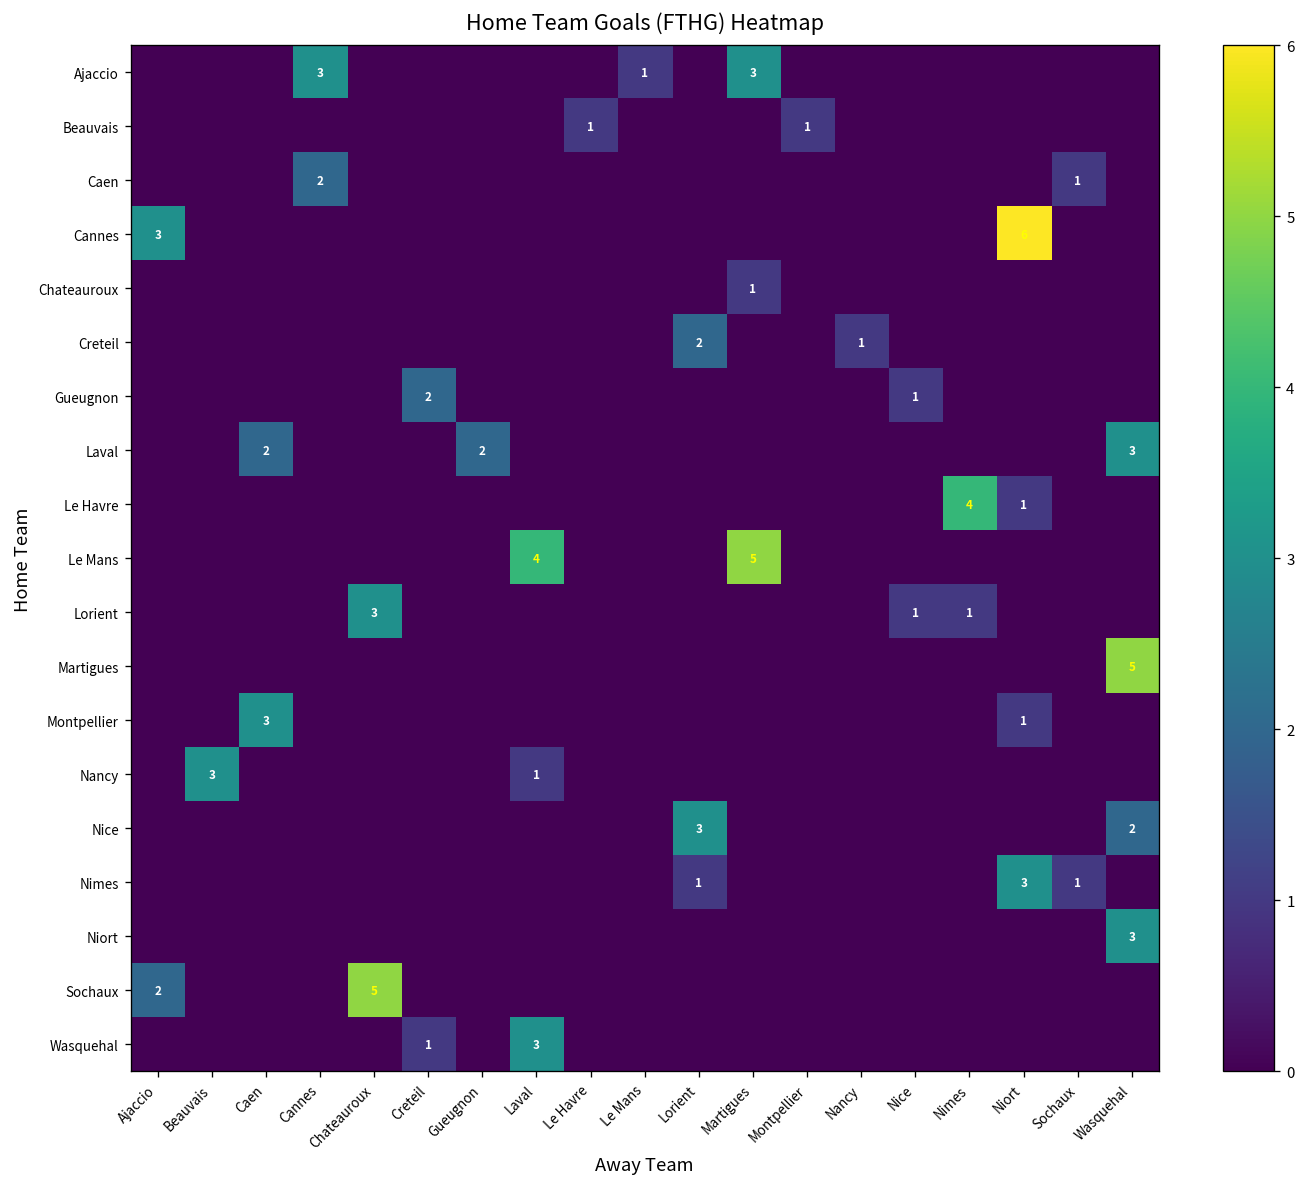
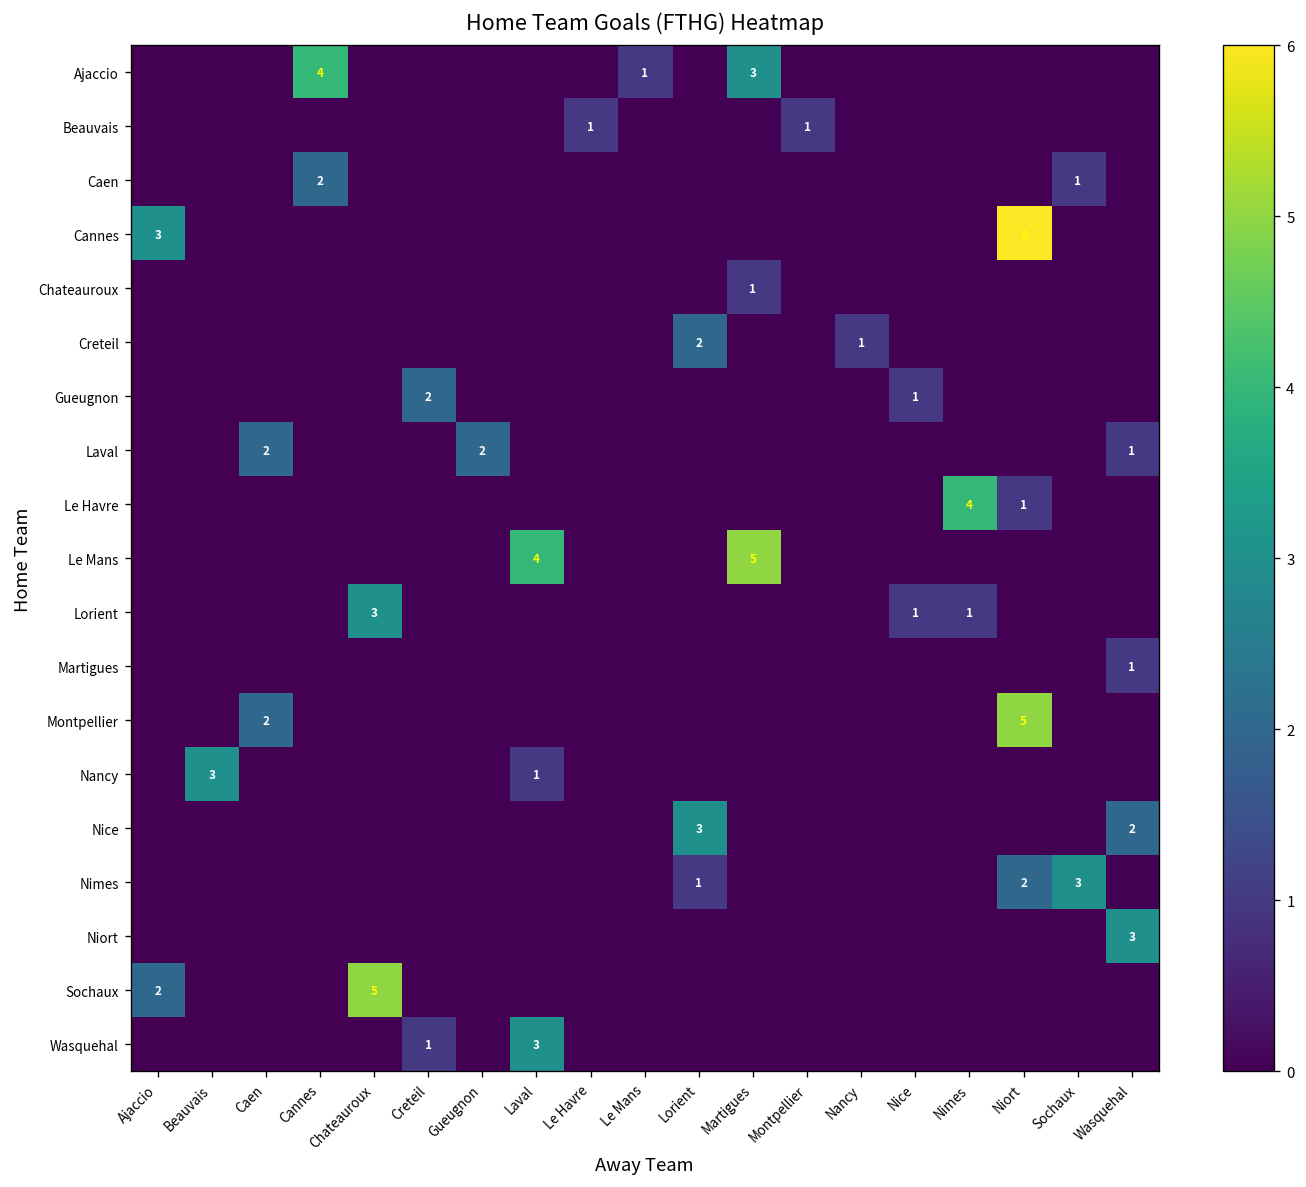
  {
    "Ajaccio": {
-     "Cannes": 3,
+     "Cannes": 4,
      "Le Mans": 1,
      "Martigues": 3
    },
    "Beauvais": {
      "Le Havre": 1,
      "Montpellier": 1
    },
    "Caen": {
      "Cannes": 2,
      "Sochaux": 1
    },
    "Cannes": {
      "Ajaccio": 3
    },
    "Chateauroux": {
      "Martigues": 1
    },
    "Creteil": {
      "Lorient": 2,
      "Nancy": 1
    },
    "Gueugnon": {
      "Creteil": 2,
      "Nice": 1
    },
    "Laval": {
      "Caen": 2,
      "Gueugnon": 2,
-     "Wasquehal": 3
+     "Wasquehal": 1
    },
    "Le Havre": {
      "Nimes": 4,
      "Niort": 1
    },
    "Le Mans": {
      "Laval": 4,
      "Martigues": 5
    },
    "Lorient": {
      "Chateauroux": 3,
      "Nice": 1,
      "Nimes": 1
    },
    "Martigues": {
-     "Wasquehal": 5
+     "Wasquehal": 1
    },
    "Montpellier": {
-     "Caen": 3,
-     "Niort": 1
+     "Caen": 2,
+     "Niort": 5
    },
    "Nancy": {
      "Beauvais": 3,
      "Laval": 1
    },
    "Nice": {
      "Lorient": 3,
      "Wasquehal": 2
    },
    "Nimes": {
      "Lorient": 1,
-     "Niort": 3,
-     "Sochaux": 1
+     "Niort": 2,
+     "Sochaux": 3
    },
    "Niort": {
      "Wasquehal": 3
    },
    "Sochaux": {
      "Ajaccio": 2,
      "Chateauroux": 5
    },
    "Wasquehal": {
      "Creteil": 1,
      "Laval": 3
    }
  }
